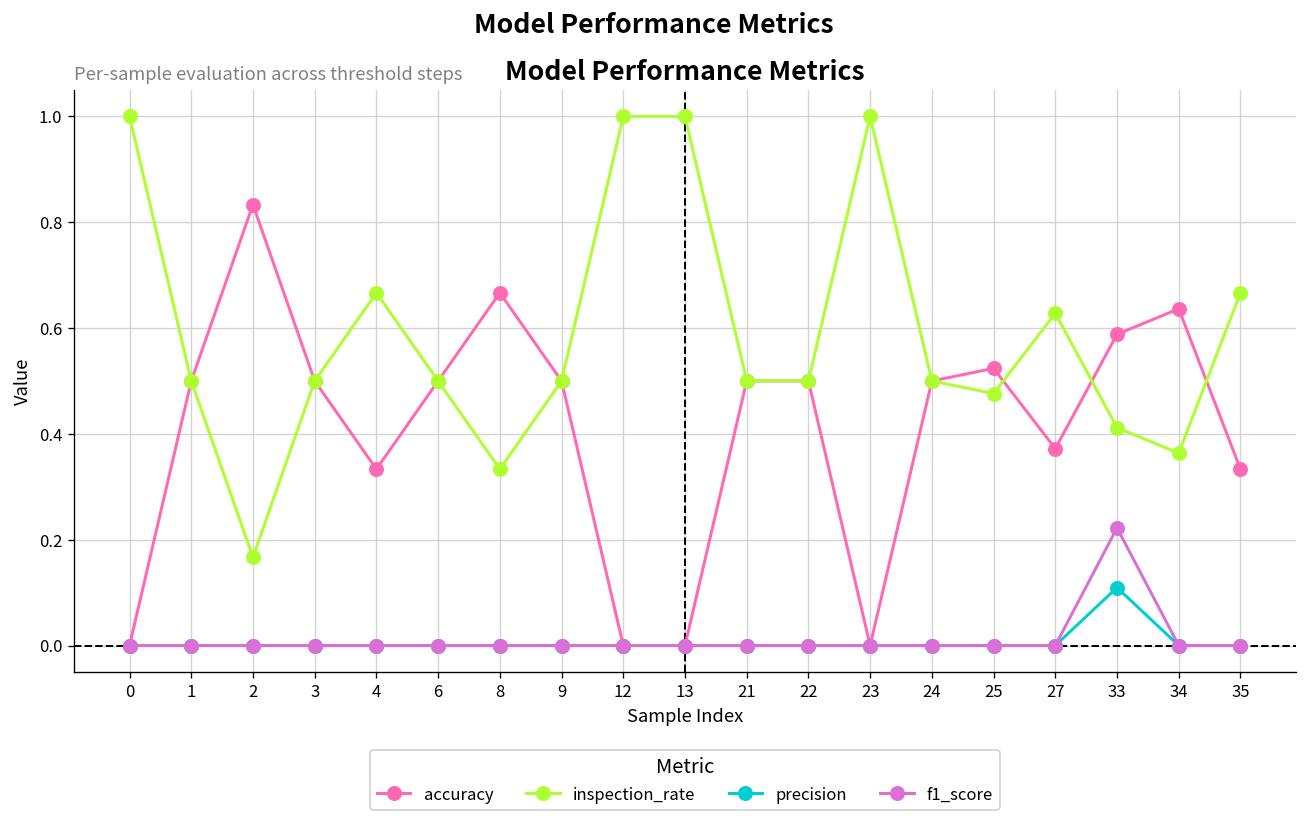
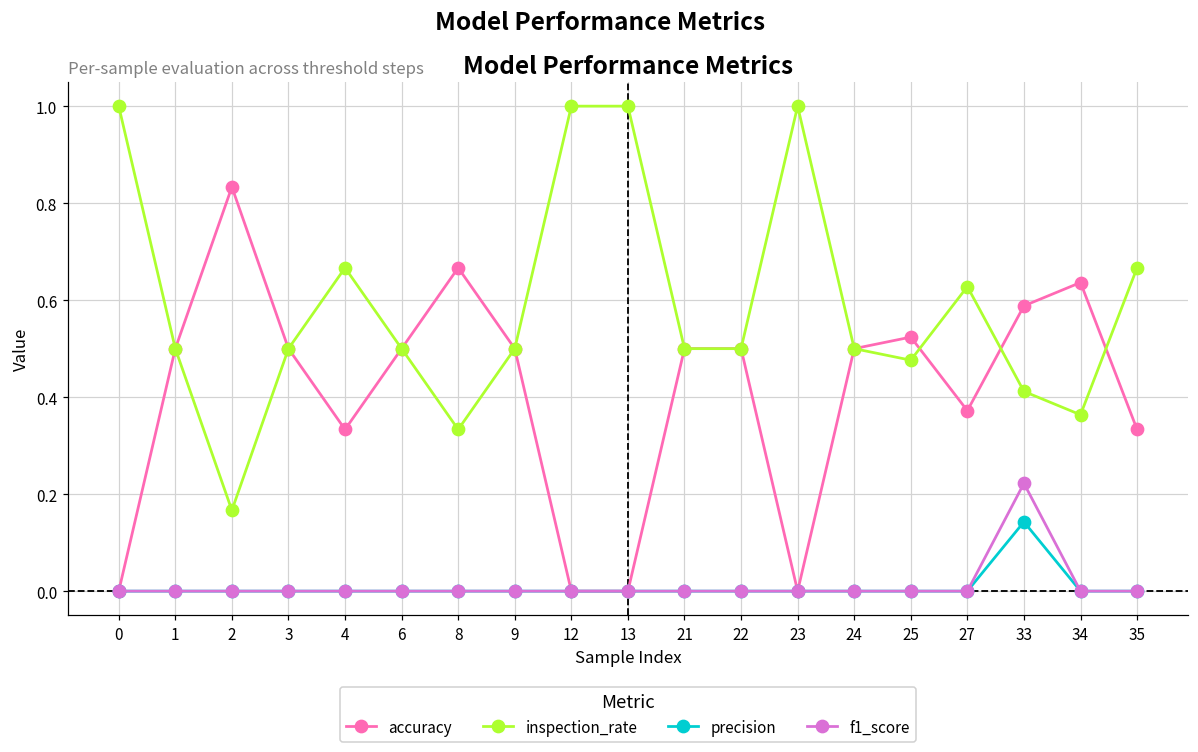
  {
    "inspection_rate": {
      "0": 1.00,
      "2": 0.17,
      "4": 0.67,
      "8": 0.33,
      "12": 1.00,
      "13": 1.00,
      "23": 1.00,
      "25": 0.48,
      "27": 0.63,
      "33": 0.41,
      "34": 0.36,
      "35": 0.67
    },
    "precision": {
-     "33": 0.11
+     "33": 0.14
    }
  }
